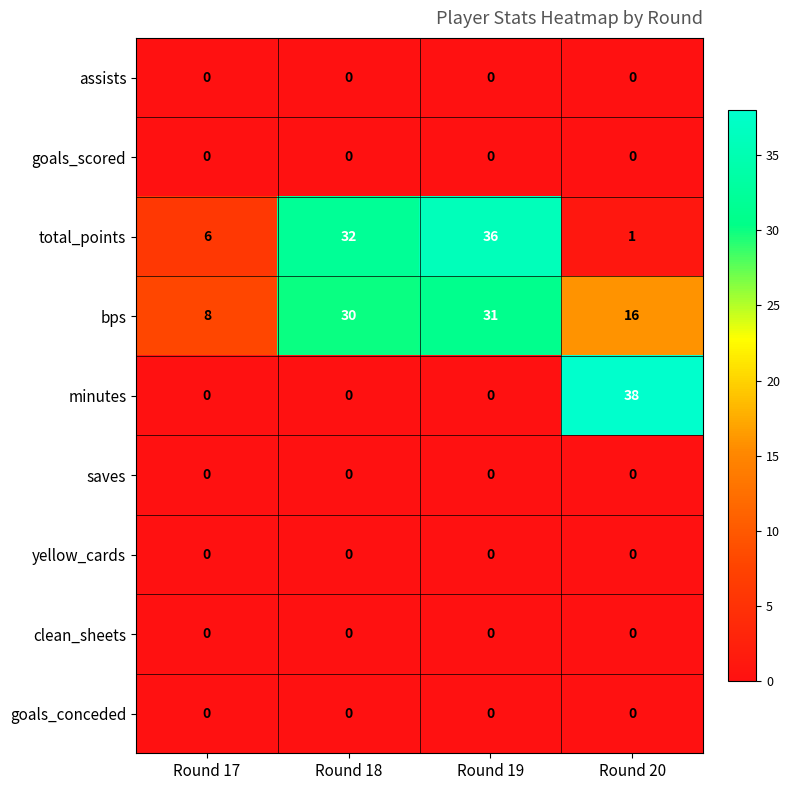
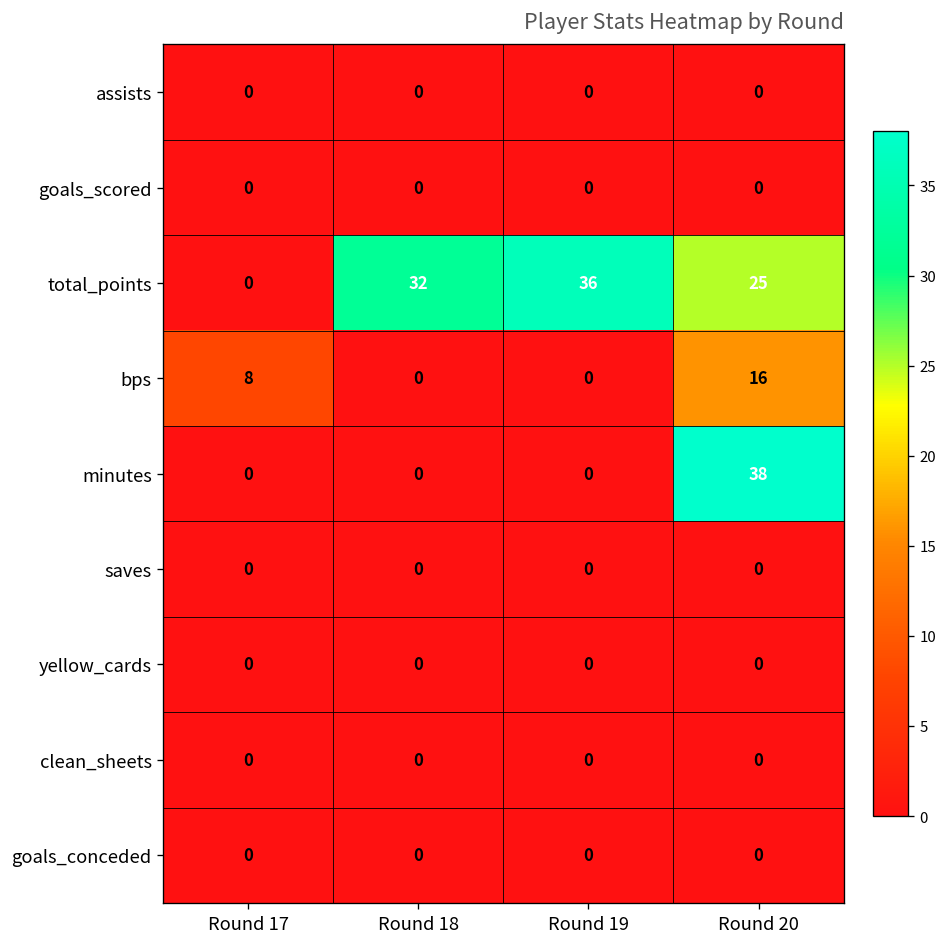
  {
    "assists": {
      "Round 17": 0,
      "Round 18": 0,
      "Round 19": 0,
      "Round 20": 0
    },
    "goals_scored": {
      "Round 17": 0,
      "Round 18": 0,
      "Round 19": 0,
      "Round 20": 0
    },
    "total_points": {
-     "Round 17": 6,
+     "Round 17": 0,
      "Round 18": 32,
      "Round 19": 36,
-     "Round 20": 1
+     "Round 20": 25
    },
    "bps": {
      "Round 17": 8,
-     "Round 18": 30,
-     "Round 19": 31,
+     "Round 18": 0,
+     "Round 19": 0,
      "Round 20": 16
    },
    "minutes": {
      "Round 17": 0,
      "Round 18": 0,
      "Round 19": 0,
      "Round 20": 38
    },
    "saves": {
      "Round 17": 0,
      "Round 18": 0,
      "Round 19": 0,
      "Round 20": 0
    },
    "yellow_cards": {
      "Round 17": 0,
      "Round 18": 0,
      "Round 19": 0,
      "Round 20": 0
    },
    "clean_sheets": {
      "Round 17": 0,
      "Round 18": 0,
      "Round 19": 0,
      "Round 20": 0
    },
    "goals_conceded": {
      "Round 17": 0,
      "Round 18": 0,
      "Round 19": 0,
      "Round 20": 0
    }
  }
